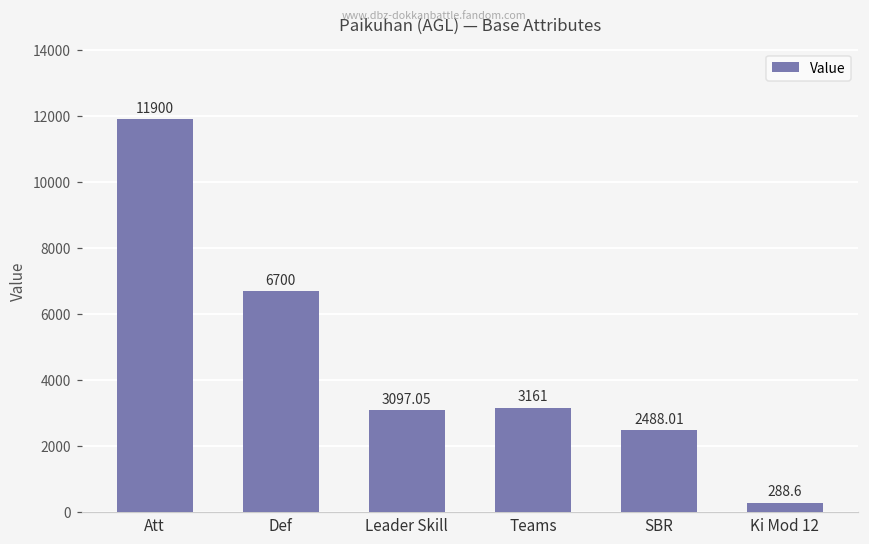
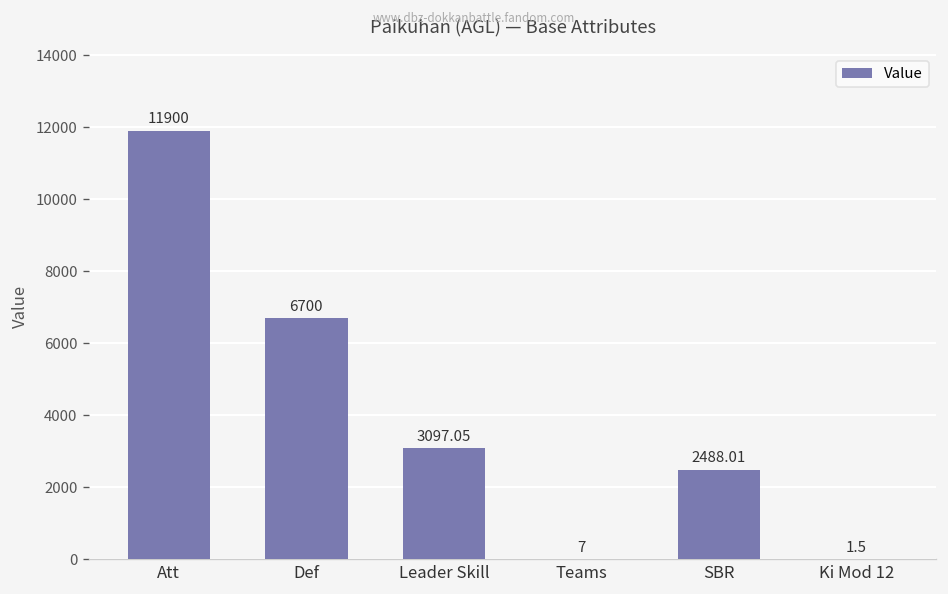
  {
    "Att": 11900,
    "Def": 6700,
    "Leader Skill": 3097.05,
-   "Teams": 3161,
+   "Teams": 7,
    "SBR": 2488.01,
-   "Ki Mod 12": 288.6
+   "Ki Mod 12": 1.5
  }
